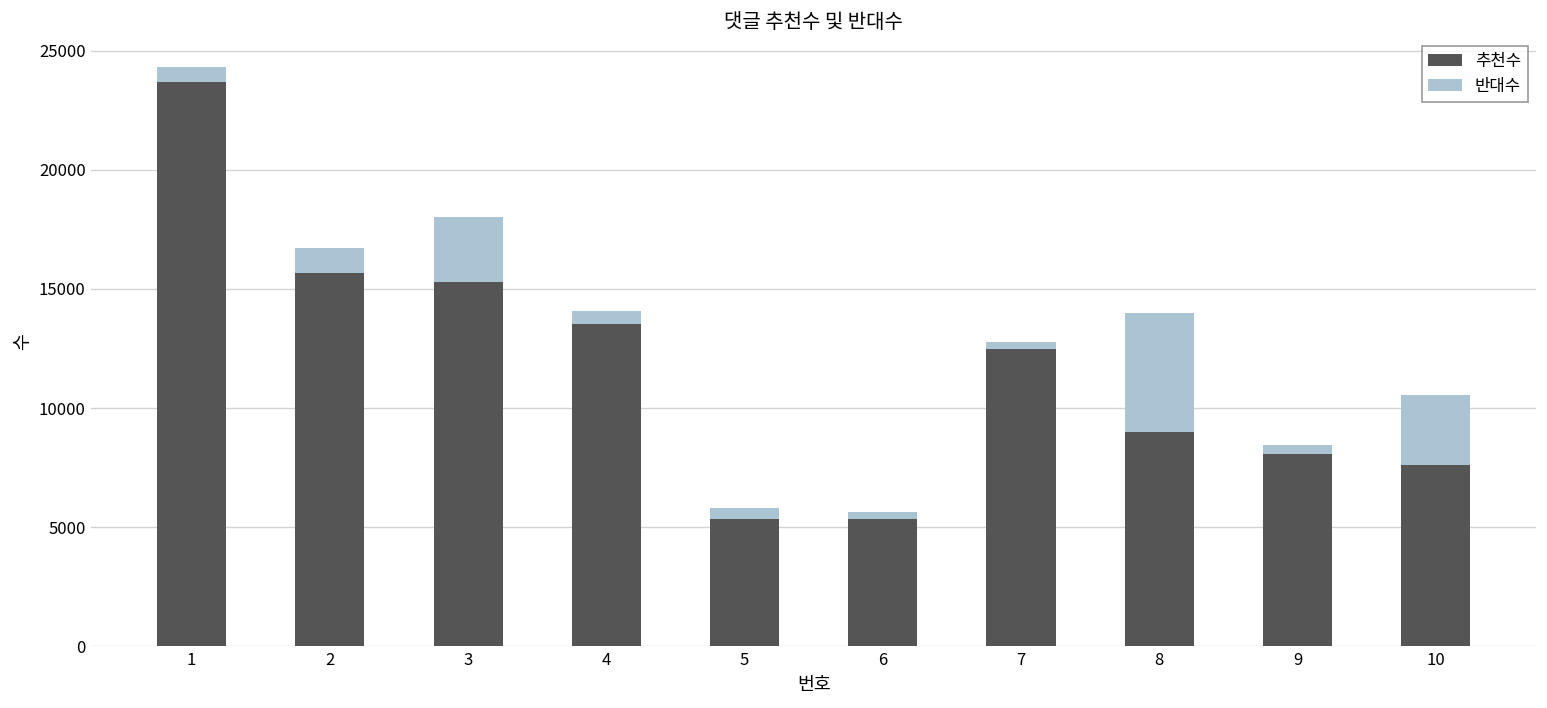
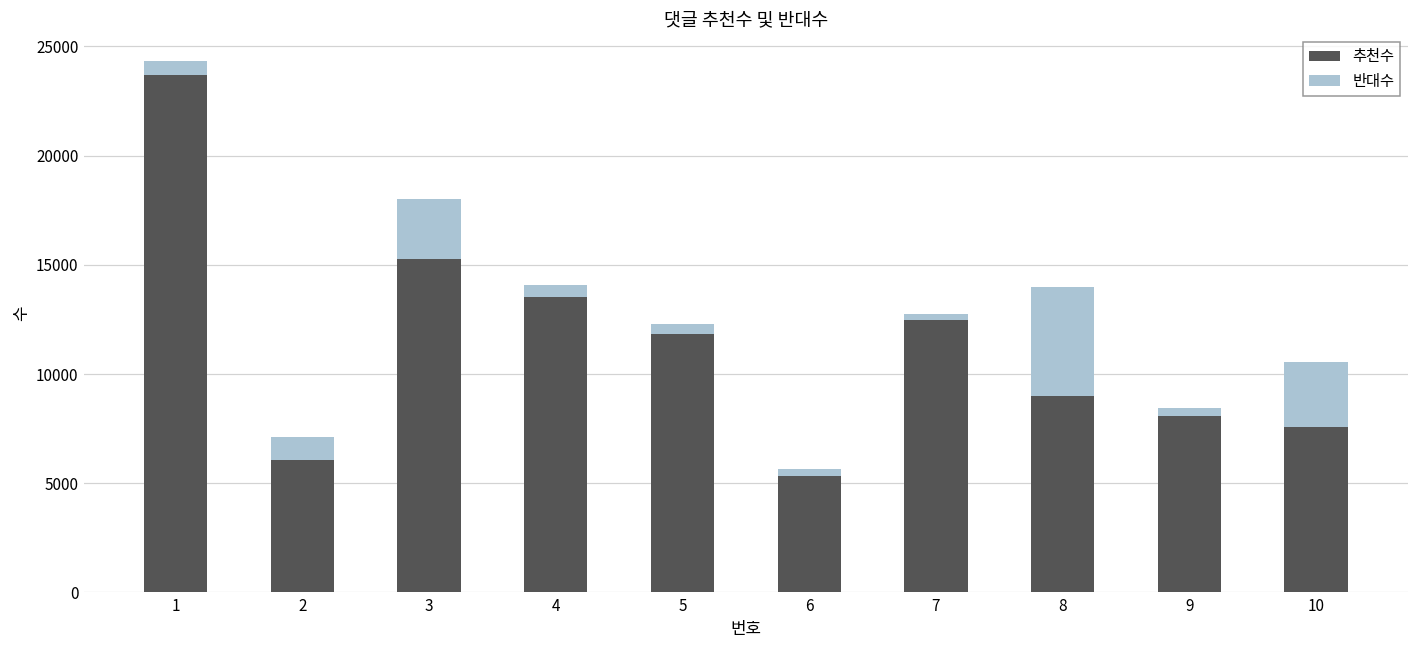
  {
    "추천수": {
      "1": 23700,
-     "2": 15700,
+     "2": 6100,
      "3": 15300,
      "4": 13500,
-     "5": 5400,
+     "5": 11800,
      "6": 5300,
      "7": 12500,
      "8": 9000,
      "9": 8100,
      "10": 7600
    },
    "반대수": {
      "1": 700,
      "2": 1000,
      "3": 2700,
      "4": 600,
      "5": 400,
      "6": 300,
      "7": 300,
      "8": 5000,
      "9": 400,
      "10": 2900
    }
  }
